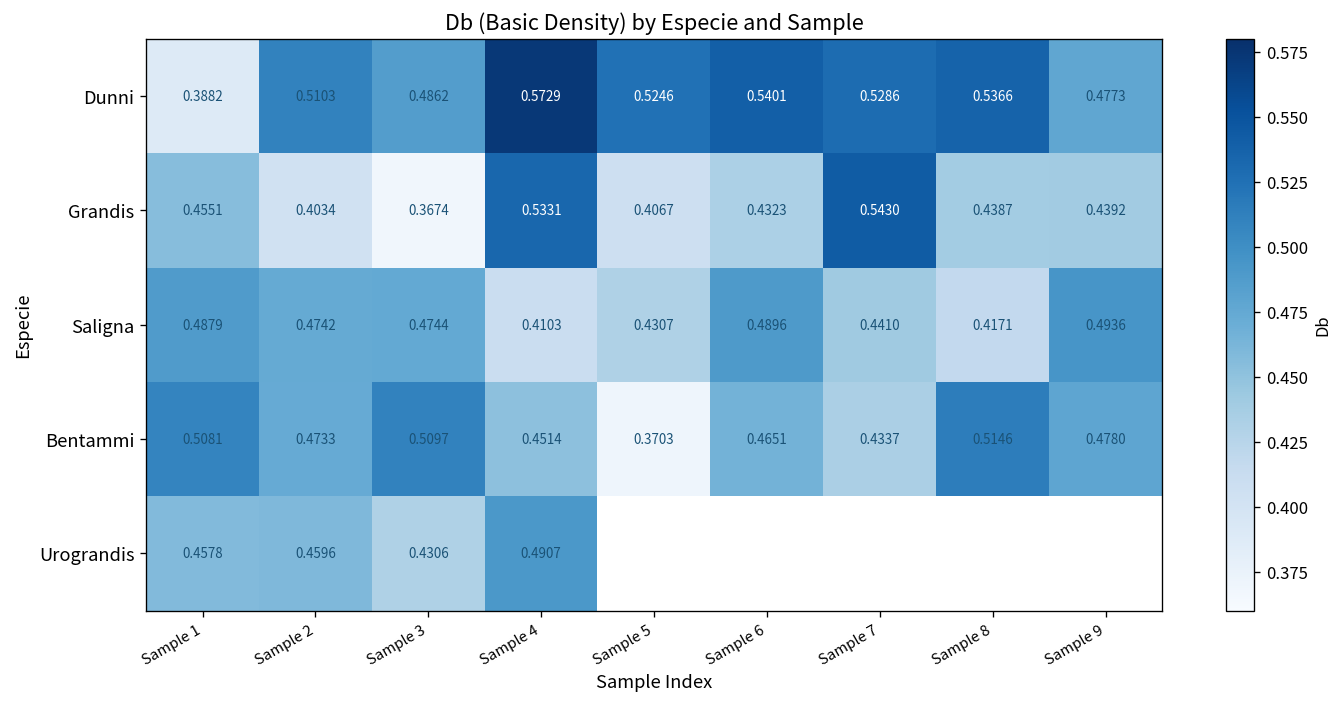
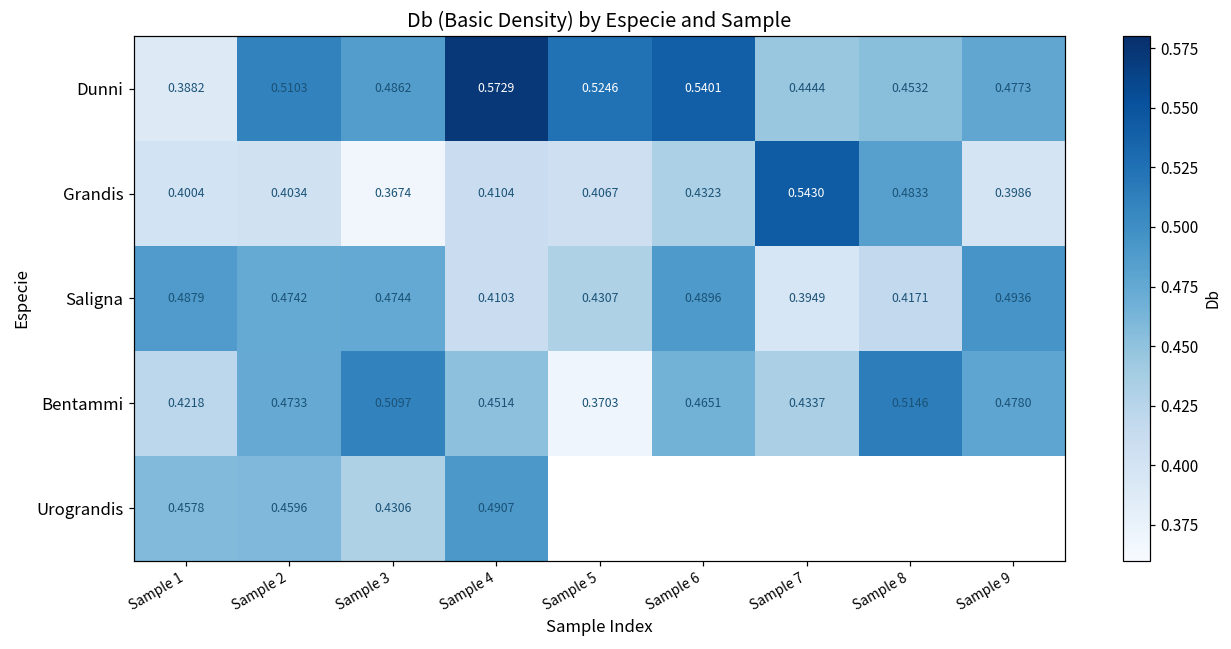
  {
    "Dunni": {
      "Sample 1": 0.3882,
      "Sample 2": 0.5103,
      "Sample 3": 0.4862,
      "Sample 4": 0.5729,
      "Sample 5": 0.5246,
      "Sample 6": 0.5401,
-     "Sample 7": 0.5286,
-     "Sample 8": 0.5366,
+     "Sample 7": 0.4444,
+     "Sample 8": 0.4532,
      "Sample 9": 0.4773
    },
    "Grandis": {
-     "Sample 1": 0.4551,
+     "Sample 1": 0.4004,
      "Sample 2": 0.4034,
      "Sample 3": 0.3674,
-     "Sample 4": 0.5331,
+     "Sample 4": 0.4104,
      "Sample 5": 0.4067,
      "Sample 6": 0.4323,
      "Sample 7": 0.5430,
-     "Sample 8": 0.4387,
-     "Sample 9": 0.4392
+     "Sample 8": 0.4833,
+     "Sample 9": 0.3986
    },
    "Saligna": {
      "Sample 1": 0.4879,
      "Sample 2": 0.4742,
      "Sample 3": 0.4744,
      "Sample 4": 0.4103,
      "Sample 5": 0.4307,
      "Sample 6": 0.4896,
-     "Sample 7": 0.4410,
+     "Sample 7": 0.3949,
      "Sample 8": 0.4171,
      "Sample 9": 0.4936
    },
    "Bentammi": {
-     "Sample 1": 0.5081,
+     "Sample 1": 0.4218,
      "Sample 2": 0.4733,
      "Sample 3": 0.5097,
      "Sample 4": 0.4514,
      "Sample 5": 0.3703,
      "Sample 6": 0.4651,
      "Sample 7": 0.4337,
      "Sample 8": 0.5146,
      "Sample 9": 0.4780
    },
    "Urograndis": {
      "Sample 1": 0.4578,
      "Sample 2": 0.4596,
      "Sample 3": 0.4306,
      "Sample 4": 0.4907
    }
  }
